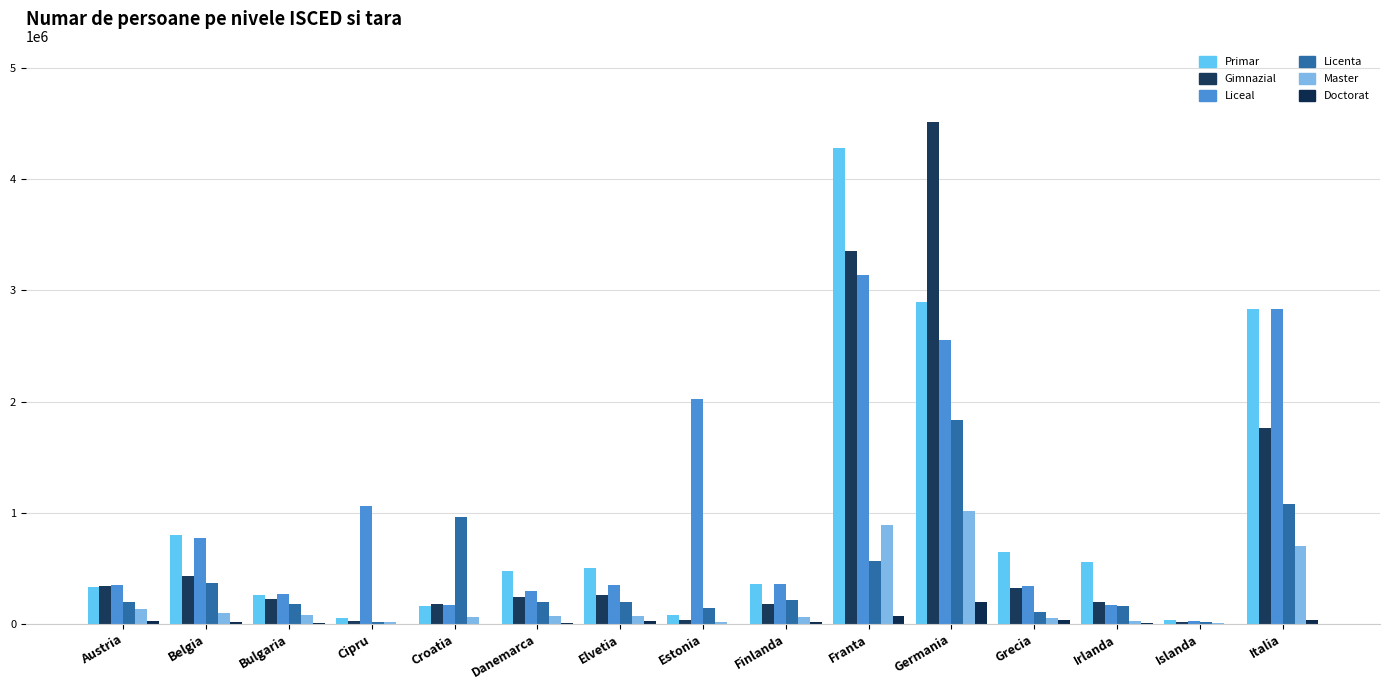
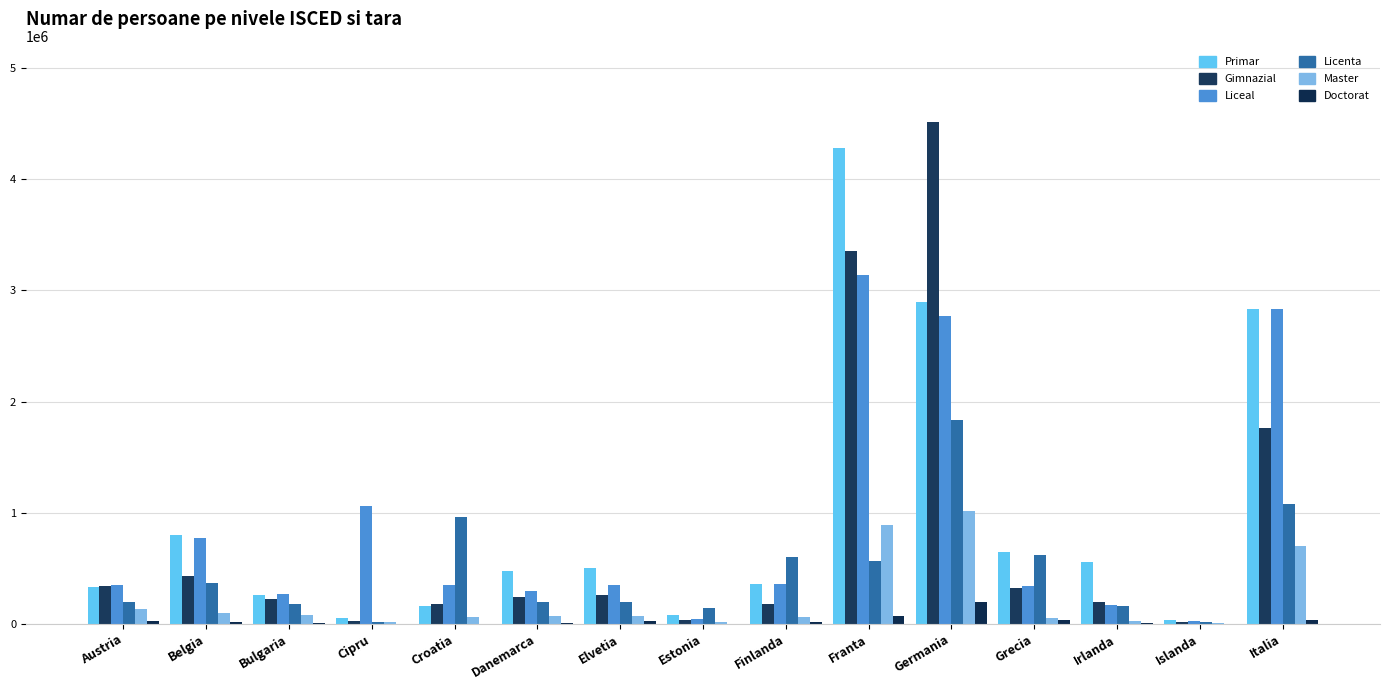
  {
    "Liceal": {
      "Austria": 350000,
      "Belgia": 770000,
      "Bulgaria": 270000,
      "Cipru": 1060000,
-     "Croatia": 170000,
+     "Croatia": 350000,
      "Danemarca": 300000,
      "Elvetia": 350000,
-     "Estonia": 2030000,
+     "Estonia": 40000,
      "Finlanda": 360000,
      "Franta": 3130000,
-     "Germania": 2560000,
+     "Germania": 2770000,
      "Grecia": 340000,
      "Irlanda": 170000,
      "Islanda": 20000,
      "Italia": 2830000
    },
    "Licenta": {
      "Austria": 190000,
      "Belgia": 370000,
      "Bulgaria": 180000,
      "Croatia": 960000,
      "Danemarca": 200000,
      "Elvetia": 200000,
      "Estonia": 140000,
-     "Finlanda": 220000,
+     "Finlanda": 600000,
      "Franta": 570000,
      "Germania": 1830000,
-     "Grecia": 110000,
+     "Grecia": 620000,
      "Irlanda": 160000,
      "Italia": 1080000
    }
  }
